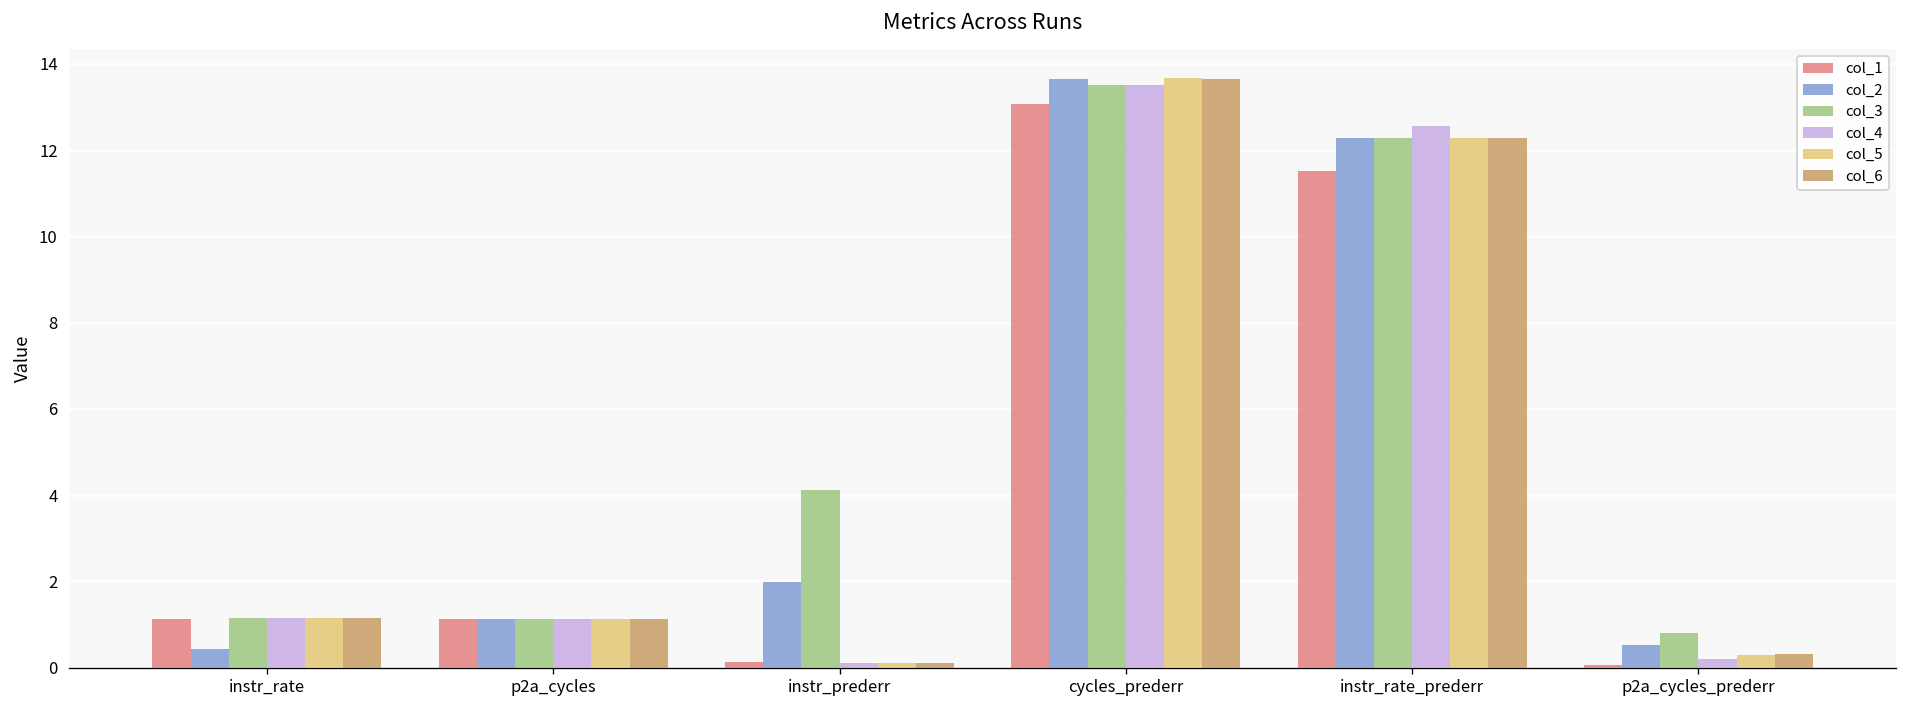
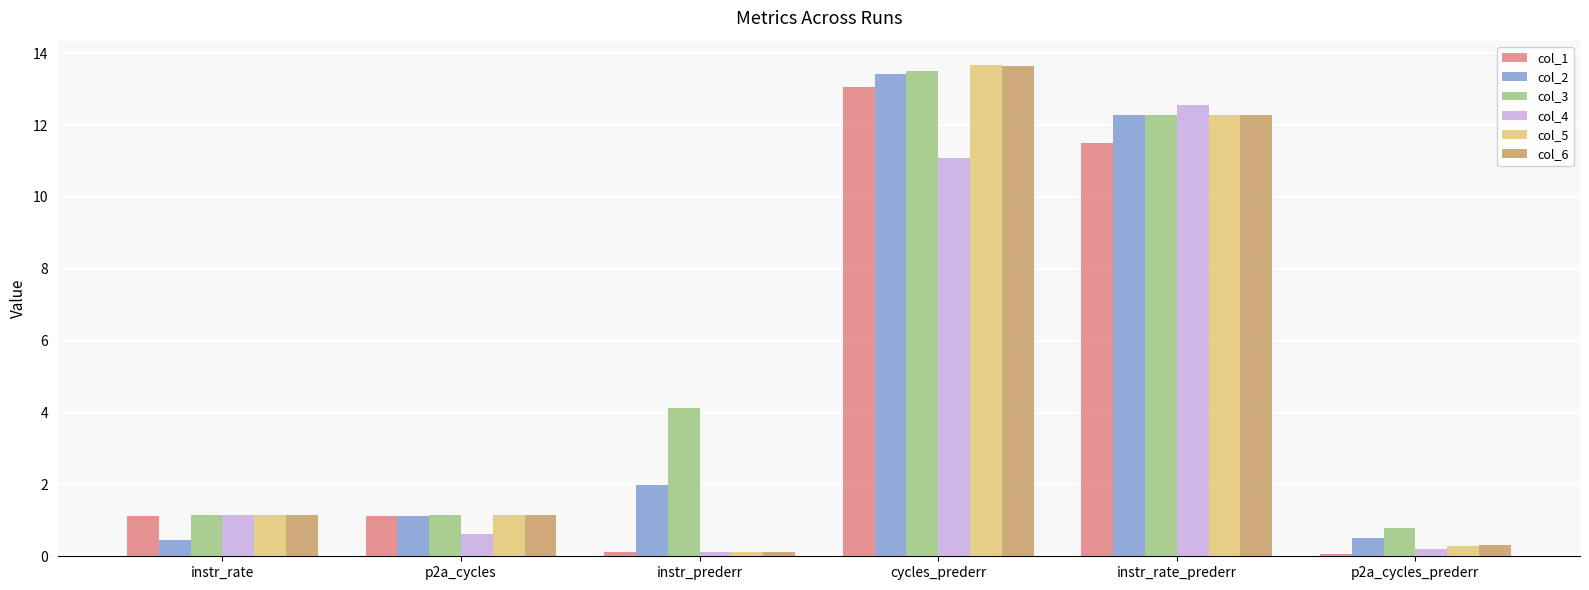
  {
    "col_2": {
      "instr_rate": 0.4,
      "p2a_cycles": 1.1,
      "instr_prederr": 2.0,
-     "cycles_prederr": 13.6,
+     "cycles_prederr": 13.4,
      "instr_rate_prederr": 12.3,
      "p2a_cycles_prederr": 0.5
    },
    "col_3": {
      "instr_rate": 1.1,
      "p2a_cycles": 1.1,
      "instr_prederr": 4.1,
      "cycles_prederr": 13.5,
      "instr_rate_prederr": 12.3,
      "p2a_cycles_prederr": 0.8
    },
    "col_4": {
      "instr_rate": 1.1,
-     "p2a_cycles": 1.1,
+     "p2a_cycles": 0.6,
      "instr_prederr": 0.1,
-     "cycles_prederr": 13.5,
+     "cycles_prederr": 11.1,
      "instr_rate_prederr": 12.6,
      "p2a_cycles_prederr": 0.2
    }
  }
